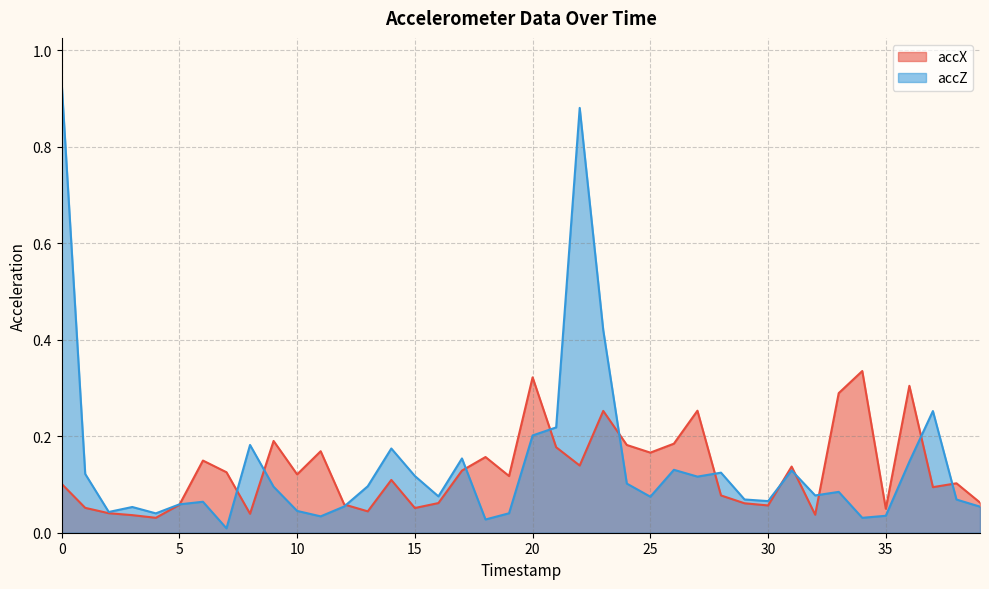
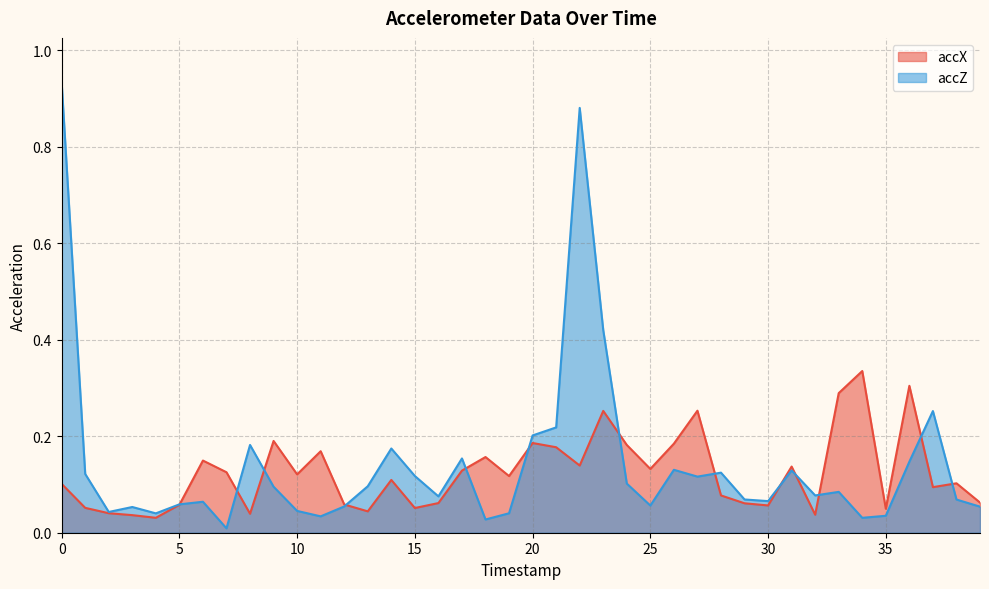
  {
    "accX": {
      "0": 0.10,
      "10": 0.12,
      "15": 0.05,
-     "20": 0.32,
-     "25": 0.17,
+     "20": 0.19,
+     "25": 0.13,
      "30": 0.06,
      "35": 0.05
    },
    "accZ": {
      "0": 0.93,
      "10": 0.05,
      "15": 0.12,
      "20": 0.20,
-     "25": 0.07,
+     "25": 0.06,
      "30": 0.07,
      "35": 0.04
    }
  }
